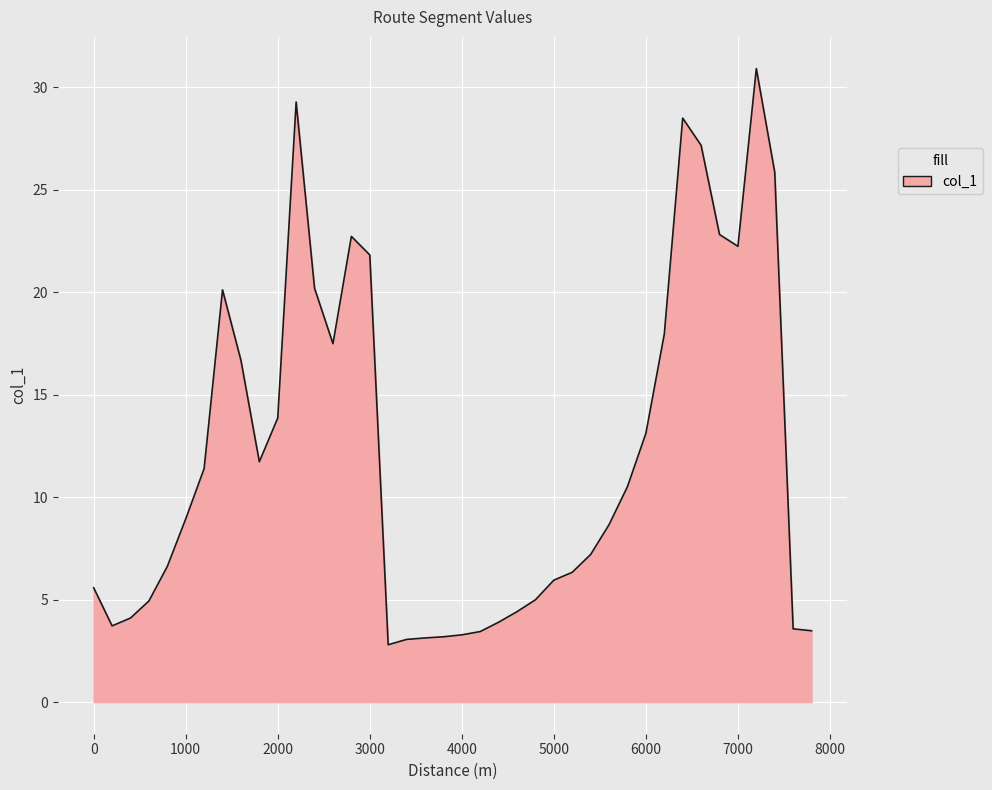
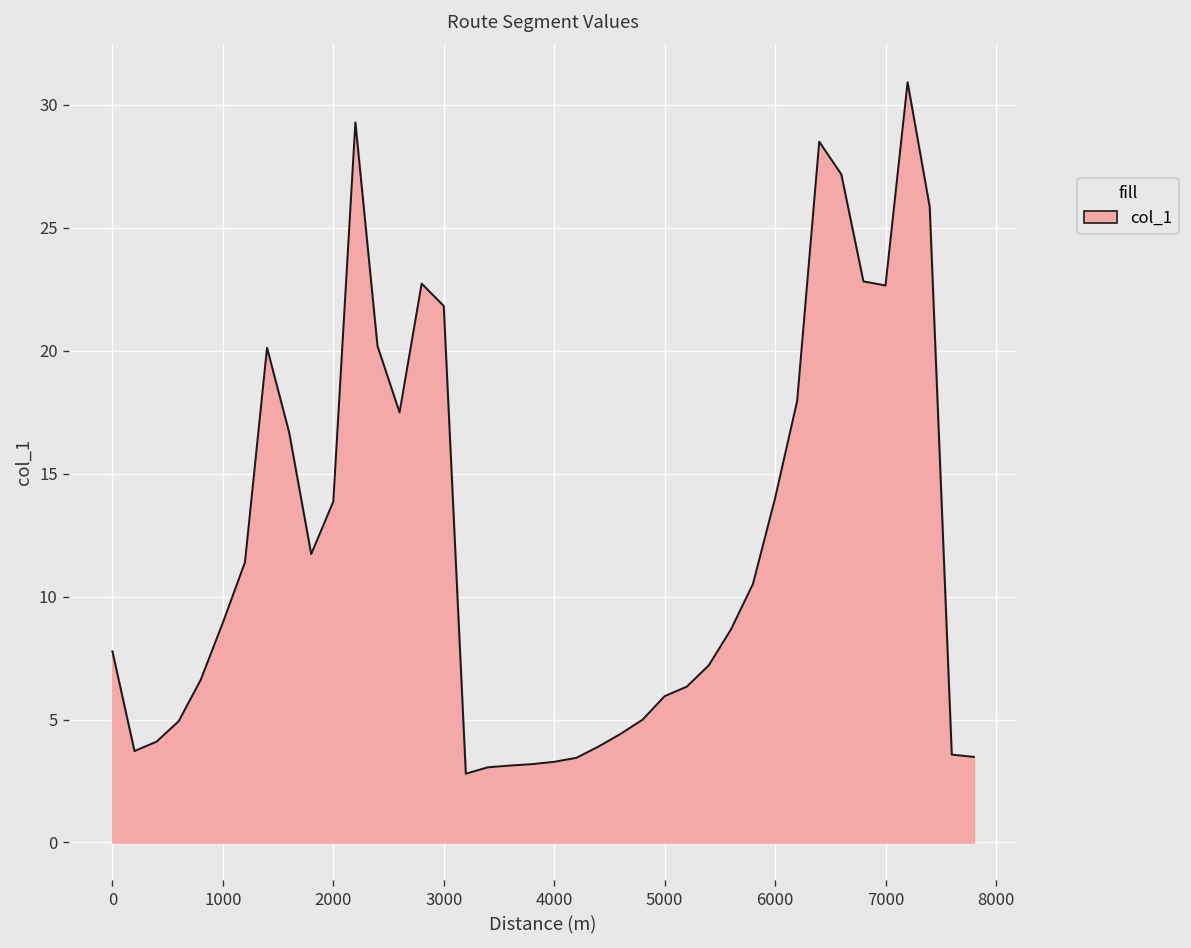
  {
-   "0": 5.6,
+   "0": 7.8,
    "1000": 8.9,
    "2000": 13.9,
    "3000": 21.8,
    "4000": 3.3,
    "5000": 6.0,
-   "6000": 13.1,
-   "7000": 22.2
+   "6000": 14.0,
+   "7000": 22.7
  }
